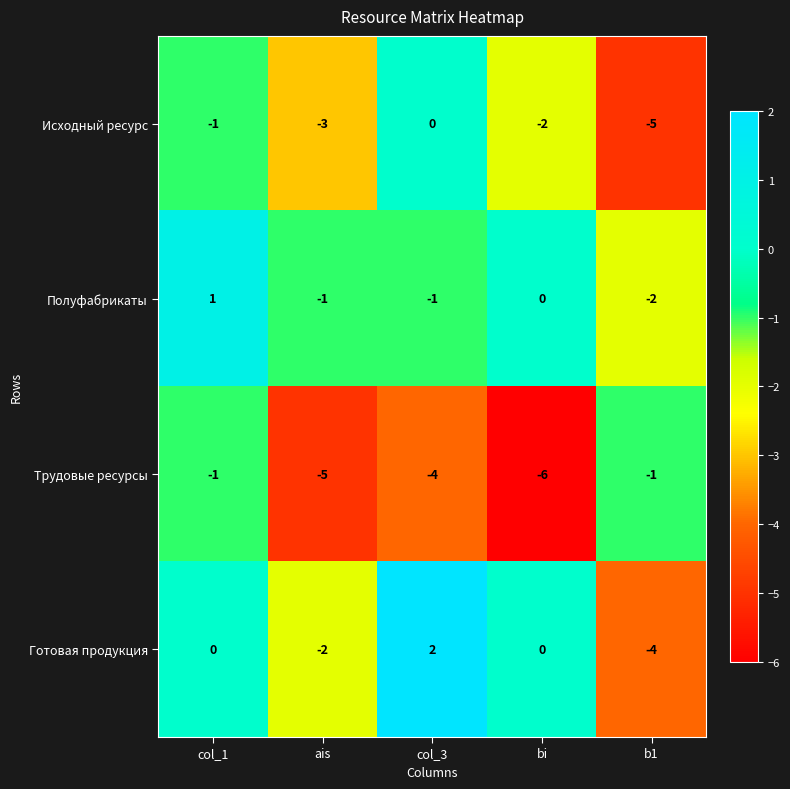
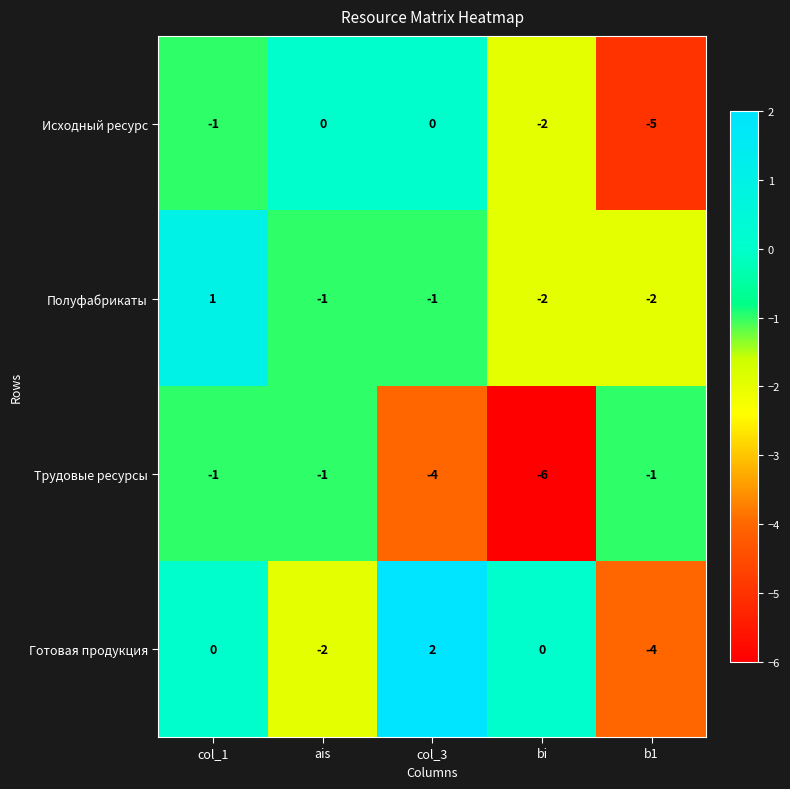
  {
    "Исходный ресурс": {
      "col_1": -1,
-     "ais": -3,
+     "ais": 0,
      "col_3": 0,
      "bi": -2,
      "b1": -5
    },
    "Полуфабрикаты": {
      "col_1": 1,
      "ais": -1,
      "col_3": -1,
-     "bi": 0,
+     "bi": -2,
      "b1": -2
    },
    "Трудовые ресурсы": {
      "col_1": -1,
-     "ais": -5,
+     "ais": -1,
      "col_3": -4,
      "bi": -6,
      "b1": -1
    },
    "Готовая продукция": {
      "col_1": 0,
      "ais": -2,
      "col_3": 2,
      "bi": 0,
      "b1": -4
    }
  }
